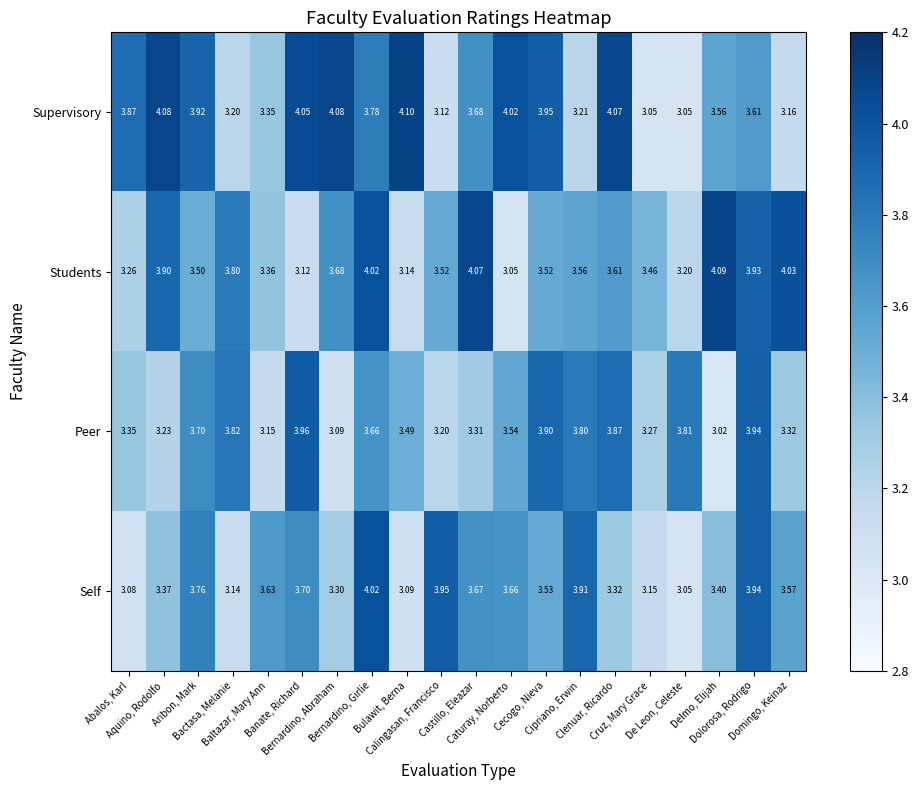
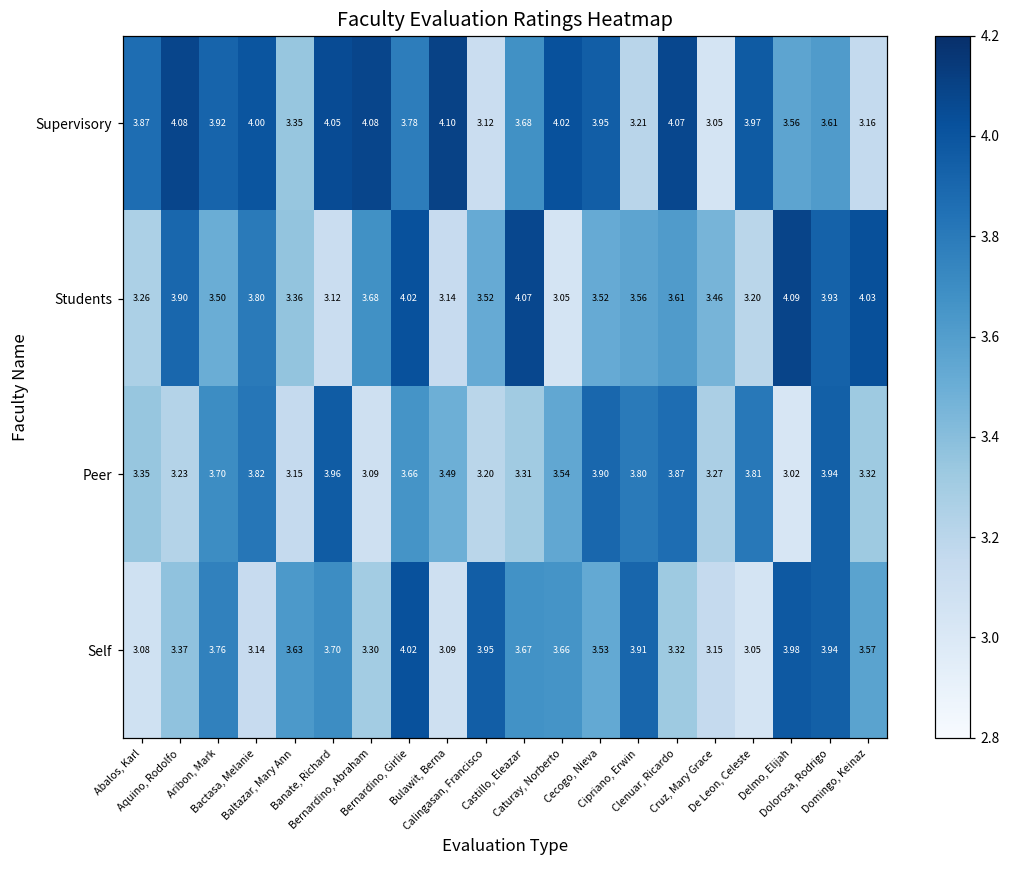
  {
    "Supervisory": {
      "Abalos, Karl": 3.87,
      "Aquino, Rodolfo": 4.08,
      "Aribon, Mark": 3.92,
-     "Bactasa, Melanie": 3.20,
+     "Bactasa, Melanie": 4.00,
      "Baltazar, Mary Ann": 3.35,
      "Banate, Richard": 4.05,
      "Bernardino, Abraham": 4.08,
      "Bernardino, Girlie": 3.78,
      "Bulawit, Berna": 4.10,
      "Calingasan, Francisco": 3.12,
      "Castillo, Eleazar": 3.68,
      "Caturay, Norberto": 4.02,
      "Cecogo, Nieva": 3.95,
      "Cipriano, Erwin": 3.21,
      "Clenuar, Ricardo": 4.07,
      "Cruz, Mary Grace": 3.05,
-     "De Leon, Celeste": 3.05,
+     "De Leon, Celeste": 3.97,
      "Delmo, Elijah": 3.56,
      "Dolorosa, Rodrigo": 3.61,
      "Domingo, Keinaz": 3.16
    },
    "Students": {
      "Abalos, Karl": 3.26,
      "Aquino, Rodolfo": 3.90,
      "Aribon, Mark": 3.50,
      "Bactasa, Melanie": 3.80,
      "Baltazar, Mary Ann": 3.36,
      "Banate, Richard": 3.12,
      "Bernardino, Abraham": 3.68,
      "Bernardino, Girlie": 4.02,
      "Bulawit, Berna": 3.14,
      "Calingasan, Francisco": 3.52,
      "Castillo, Eleazar": 4.07,
      "Caturay, Norberto": 3.05,
      "Cecogo, Nieva": 3.52,
      "Cipriano, Erwin": 3.56,
      "Clenuar, Ricardo": 3.61,
      "Cruz, Mary Grace": 3.46,
      "De Leon, Celeste": 3.20,
      "Delmo, Elijah": 4.09,
      "Dolorosa, Rodrigo": 3.93,
      "Domingo, Keinaz": 4.03
    },
    "Peer": {
      "Abalos, Karl": 3.35,
      "Aquino, Rodolfo": 3.23,
      "Aribon, Mark": 3.70,
      "Bactasa, Melanie": 3.82,
      "Baltazar, Mary Ann": 3.15,
      "Banate, Richard": 3.96,
      "Bernardino, Abraham": 3.09,
      "Bernardino, Girlie": 3.66,
      "Bulawit, Berna": 3.49,
      "Calingasan, Francisco": 3.20,
      "Castillo, Eleazar": 3.31,
      "Caturay, Norberto": 3.54,
      "Cecogo, Nieva": 3.90,
      "Cipriano, Erwin": 3.80,
      "Clenuar, Ricardo": 3.87,
      "Cruz, Mary Grace": 3.27,
      "De Leon, Celeste": 3.81,
      "Delmo, Elijah": 3.02,
      "Dolorosa, Rodrigo": 3.94,
      "Domingo, Keinaz": 3.32
    },
    "Self": {
      "Abalos, Karl": 3.08,
      "Aquino, Rodolfo": 3.37,
      "Aribon, Mark": 3.76,
      "Bactasa, Melanie": 3.14,
      "Baltazar, Mary Ann": 3.63,
      "Banate, Richard": 3.70,
      "Bernardino, Abraham": 3.30,
      "Bernardino, Girlie": 4.02,
      "Bulawit, Berna": 3.09,
      "Calingasan, Francisco": 3.95,
      "Castillo, Eleazar": 3.67,
      "Caturay, Norberto": 3.66,
      "Cecogo, Nieva": 3.53,
      "Cipriano, Erwin": 3.91,
      "Clenuar, Ricardo": 3.32,
      "Cruz, Mary Grace": 3.15,
      "De Leon, Celeste": 3.05,
-     "Delmo, Elijah": 3.40,
+     "Delmo, Elijah": 3.98,
      "Dolorosa, Rodrigo": 3.94,
      "Domingo, Keinaz": 3.57
    }
  }
